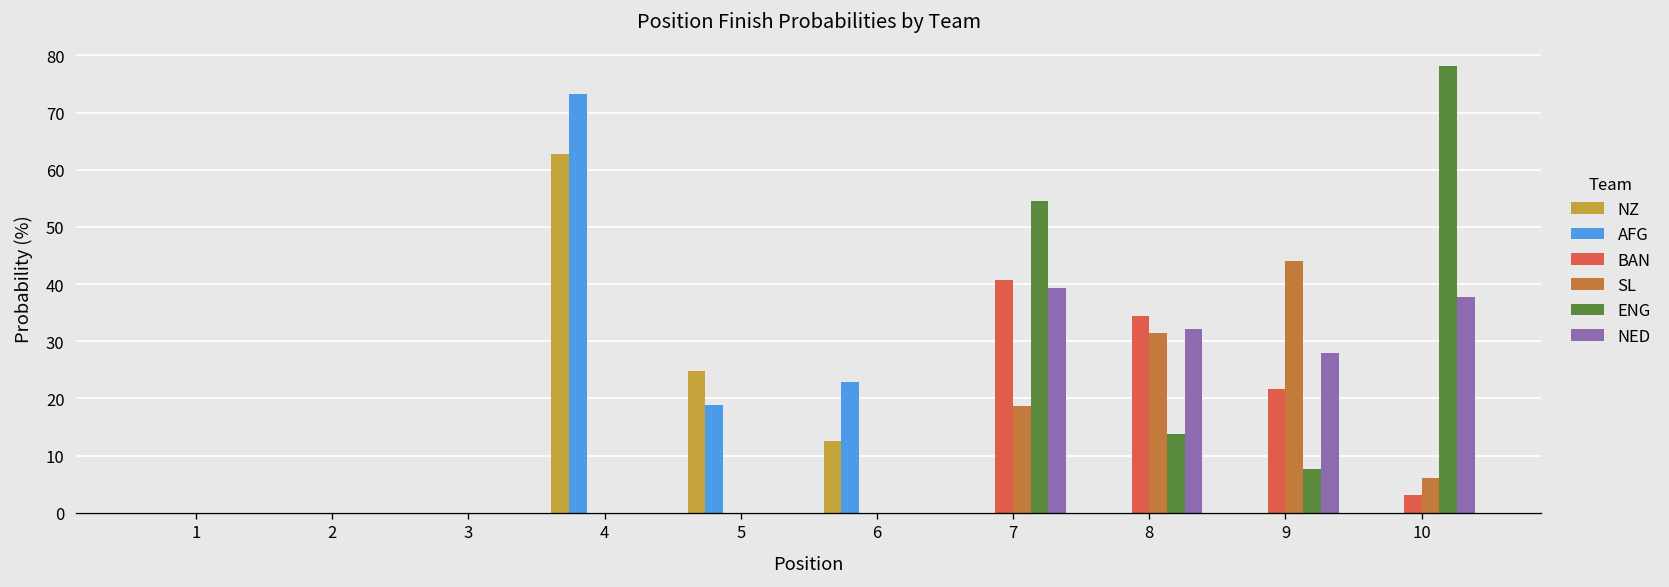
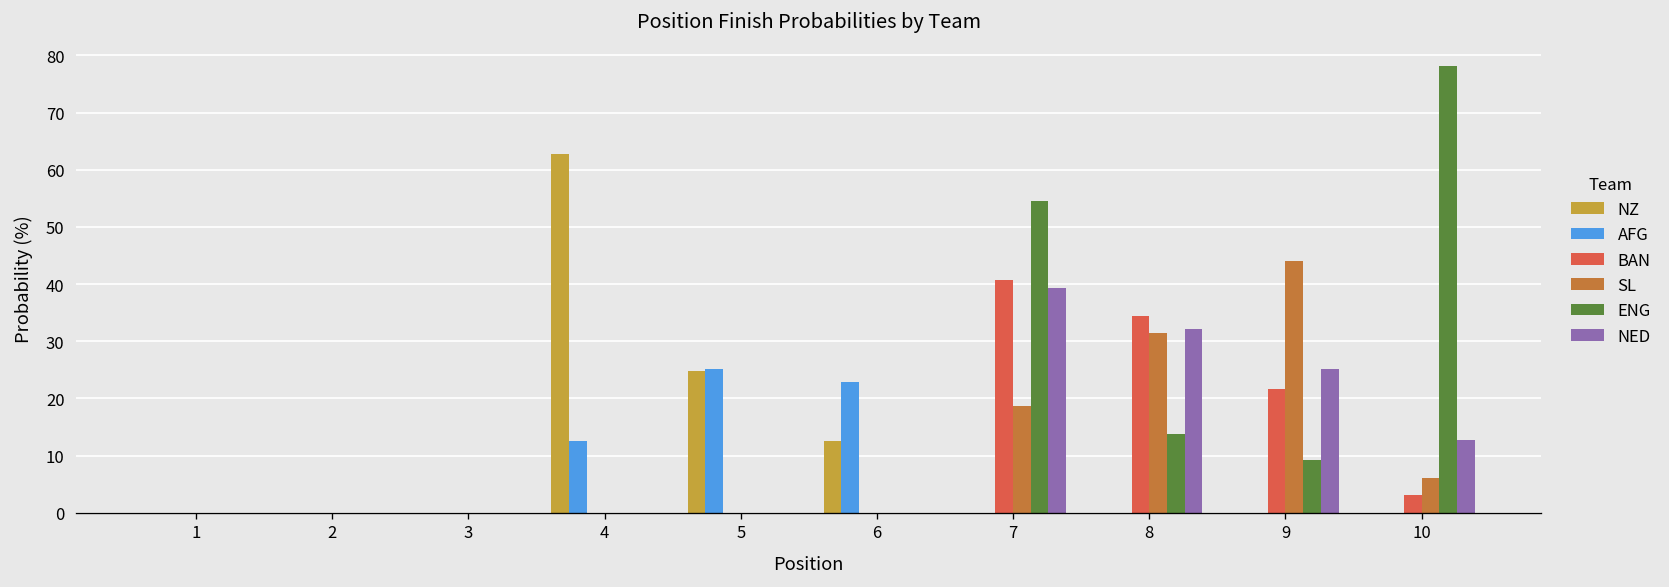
  {
    "AFG": {
      "1": 0,
      "2": 0,
      "3": 0,
-     "4": 73,
-     "5": 19,
+     "4": 12,
+     "5": 25,
      "6": 23,
      "7": 0,
      "8": 0,
      "9": 0,
      "10": 0
    },
    "ENG": {
      "1": 0,
      "2": 0,
      "3": 0,
      "4": 0,
      "5": 0,
      "6": 0,
      "7": 54,
      "8": 14,
-     "9": 8,
+     "9": 9,
      "10": 78
    },
    "NED": {
      "1": 0,
      "2": 0,
      "3": 0,
      "4": 0,
      "5": 0,
      "6": 0,
      "7": 39,
      "8": 32,
-     "9": 28,
-     "10": 38
+     "9": 25,
+     "10": 13
    }
  }
